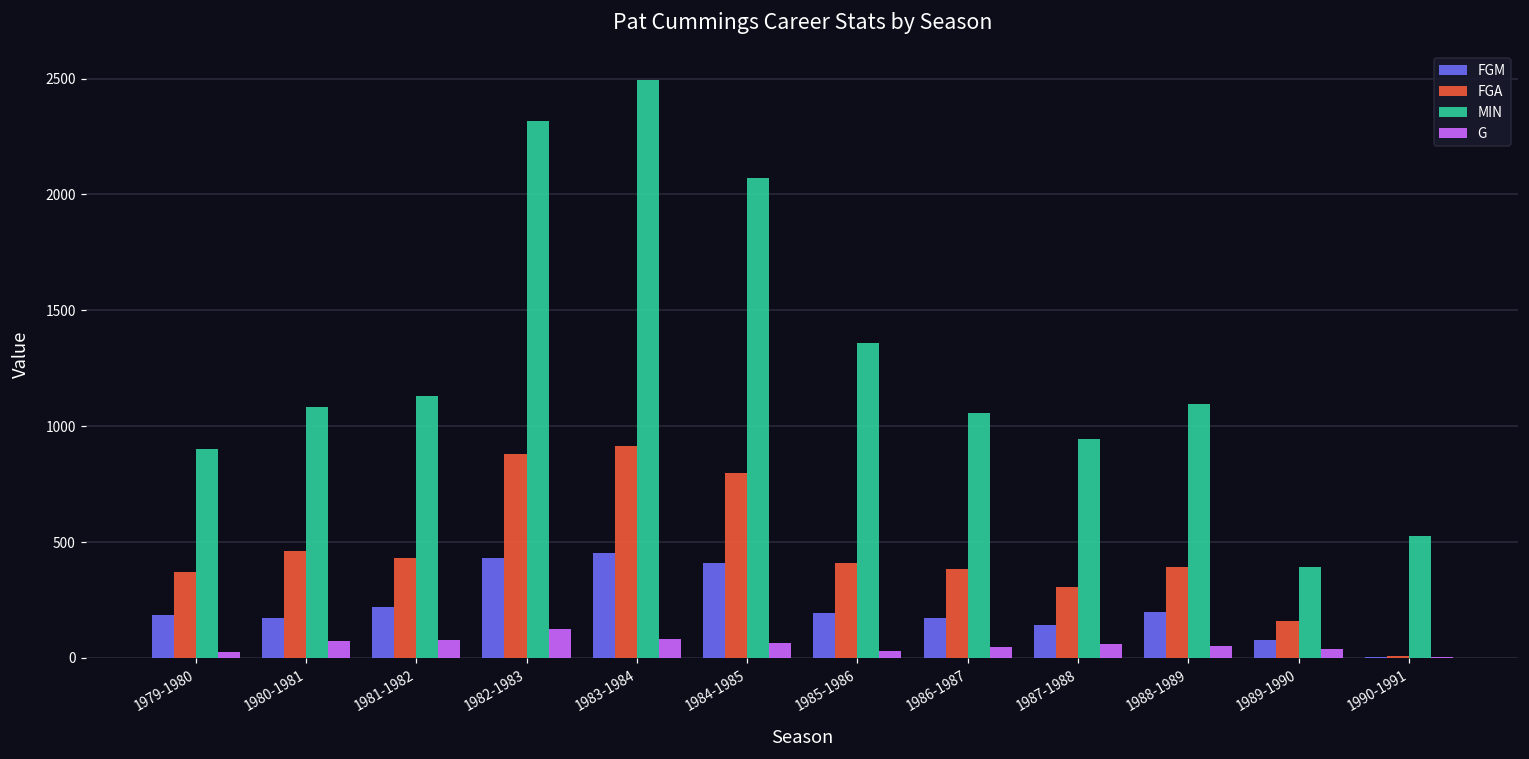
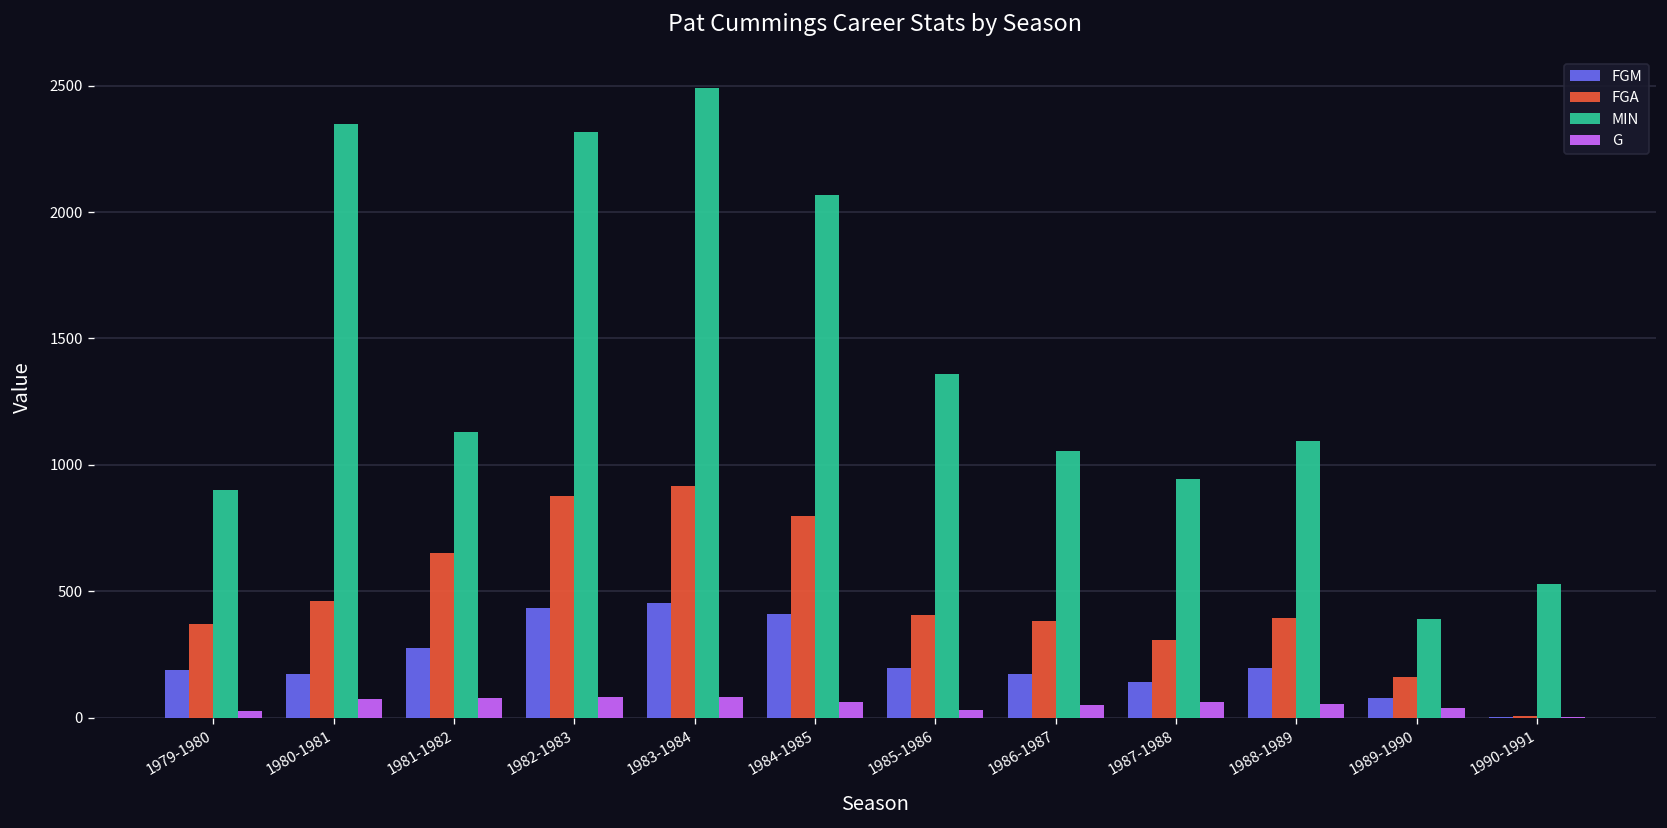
  {
    "FGM": {
      "1979-1980": 190,
      "1980-1981": 170,
-     "1981-1982": 220,
+     "1981-1982": 280,
      "1982-1983": 430,
      "1983-1984": 450,
      "1984-1985": 410,
      "1985-1986": 200,
      "1986-1987": 170,
      "1987-1988": 140,
      "1988-1989": 200,
      "1989-1990": 80
    },
    "FGA": {
      "1979-1980": 370,
      "1980-1981": 460,
-     "1981-1982": 430,
+     "1981-1982": 650,
      "1982-1983": 880,
      "1983-1984": 920,
      "1984-1985": 800,
      "1985-1986": 410,
      "1986-1987": 380,
      "1987-1988": 310,
      "1988-1989": 390,
      "1989-1990": 160
    },
    "MIN": {
      "1979-1980": 900,
-     "1980-1981": 1080,
+     "1980-1981": 2350,
      "1981-1982": 1130,
      "1982-1983": 2320,
      "1983-1984": 2490,
      "1984-1985": 2070,
      "1985-1986": 1360,
      "1986-1987": 1060,
      "1987-1988": 950,
      "1988-1989": 1100,
      "1989-1990": 390,
      "1990-1991": 530
    },
    "G": {
      "1979-1980": 30,
      "1980-1981": 70,
      "1981-1982": 80,
-     "1982-1983": 120,
+     "1982-1983": 80,
      "1983-1984": 80,
      "1984-1985": 60,
      "1985-1986": 30,
      "1986-1987": 50,
      "1987-1988": 60,
      "1988-1989": 50,
      "1989-1990": 40
    }
  }
